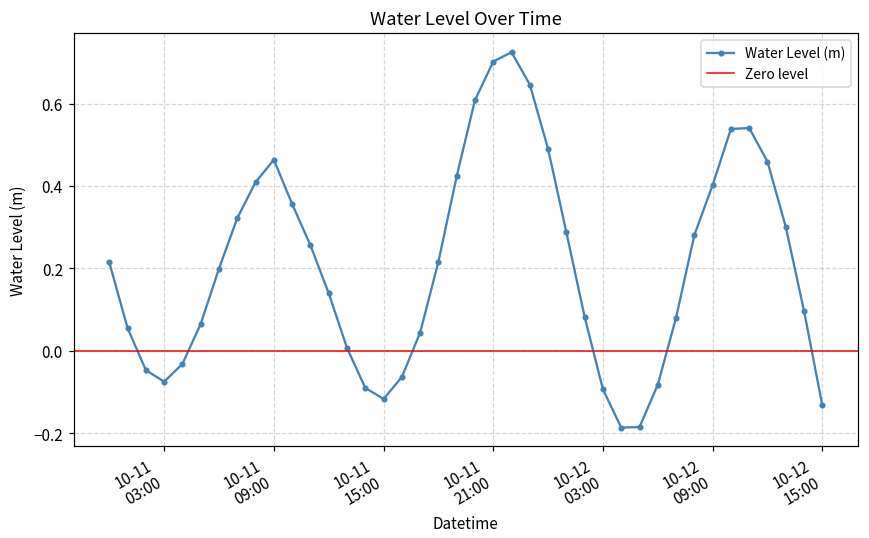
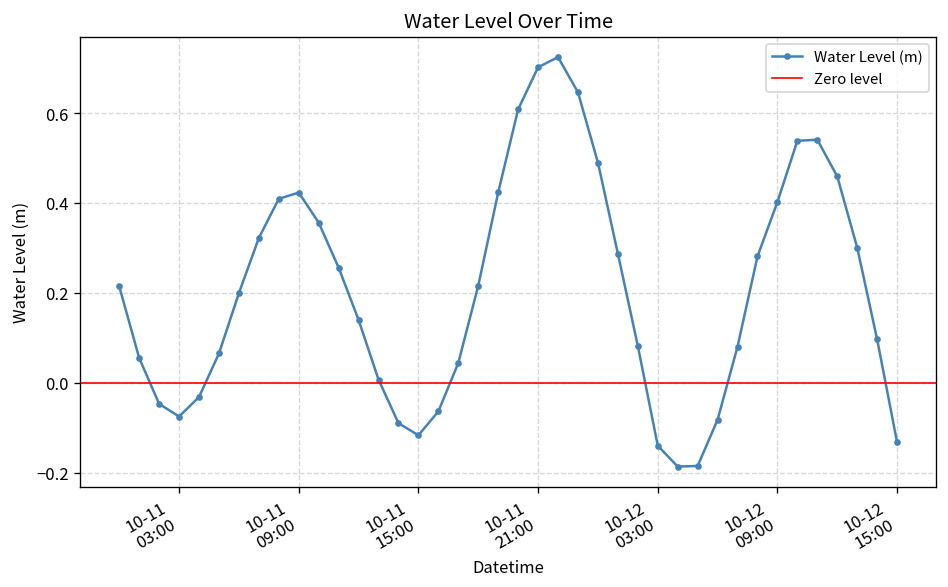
  {
    "10-11 03:00": -0.07,
-   "10-11 09:00": 0.46,
+   "10-11 09:00": 0.42,
    "10-11 15:00": -0.12,
    "10-11 21:00": 0.70,
-   "10-12 03:00": -0.09,
+   "10-12 03:00": -0.14,
    "10-12 09:00": 0.40,
    "10-12 15:00": -0.13
  }
